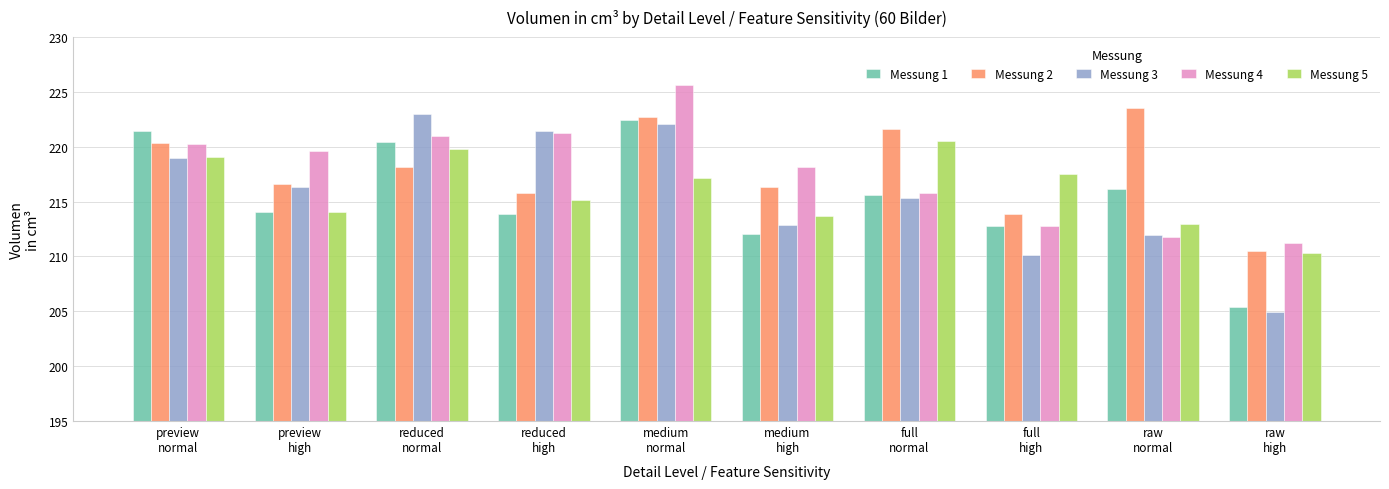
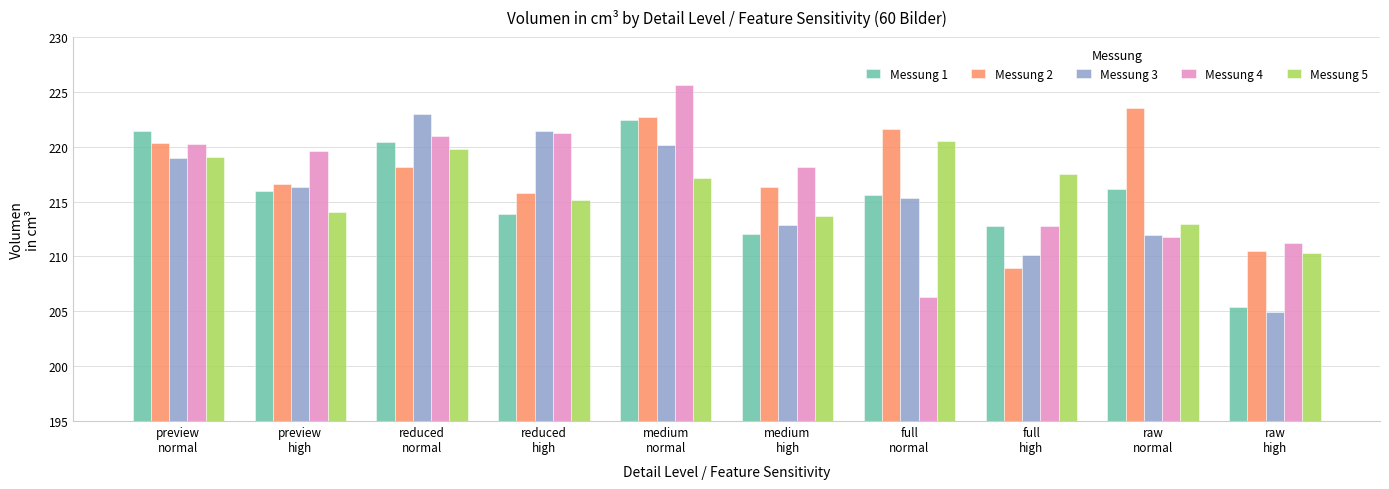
  {
    "Messung 1": {
      "preview normal": 221.4,
-     "preview high": 214.0,
+     "preview high": 215.9,
      "reduced normal": 220.4,
      "reduced high": 213.8,
      "medium normal": 222.5,
      "medium high": 212.0,
      "full normal": 215.6,
      "full high": 212.8,
      "raw normal": 216.2,
      "raw high": 205.4
    },
    "Messung 2": {
      "preview normal": 220.3,
      "preview high": 216.6,
      "reduced normal": 218.1,
      "reduced high": 215.8,
      "medium normal": 222.7,
      "medium high": 216.3,
      "full normal": 221.6,
-     "full high": 213.8,
+     "full high": 208.9,
      "raw normal": 223.5,
      "raw high": 210.5
    },
    "Messung 3": {
      "preview normal": 219.0,
      "preview high": 216.4,
      "reduced normal": 222.9,
      "reduced high": 221.4,
-     "medium normal": 222.1,
+     "medium normal": 220.2,
      "medium high": 212.8,
      "full normal": 215.3,
      "full high": 210.2,
      "raw normal": 211.9,
      "raw high": 205.0
    },
    "Messung 4": {
      "preview normal": 220.2,
      "preview high": 219.6,
      "reduced normal": 221.0,
      "reduced high": 221.3,
      "medium normal": 225.6,
      "medium high": 218.2,
-     "full normal": 215.8,
+     "full normal": 206.3,
      "full high": 212.8,
      "raw normal": 211.8,
      "raw high": 211.3
    },
    "Messung 5": {
      "preview normal": 219.1,
      "preview high": 214.0,
      "reduced normal": 219.8,
      "reduced high": 215.2,
      "medium normal": 217.2,
      "medium high": 213.6,
      "full normal": 220.5,
      "full high": 217.5,
      "raw normal": 213.0,
      "raw high": 210.3
    }
  }
